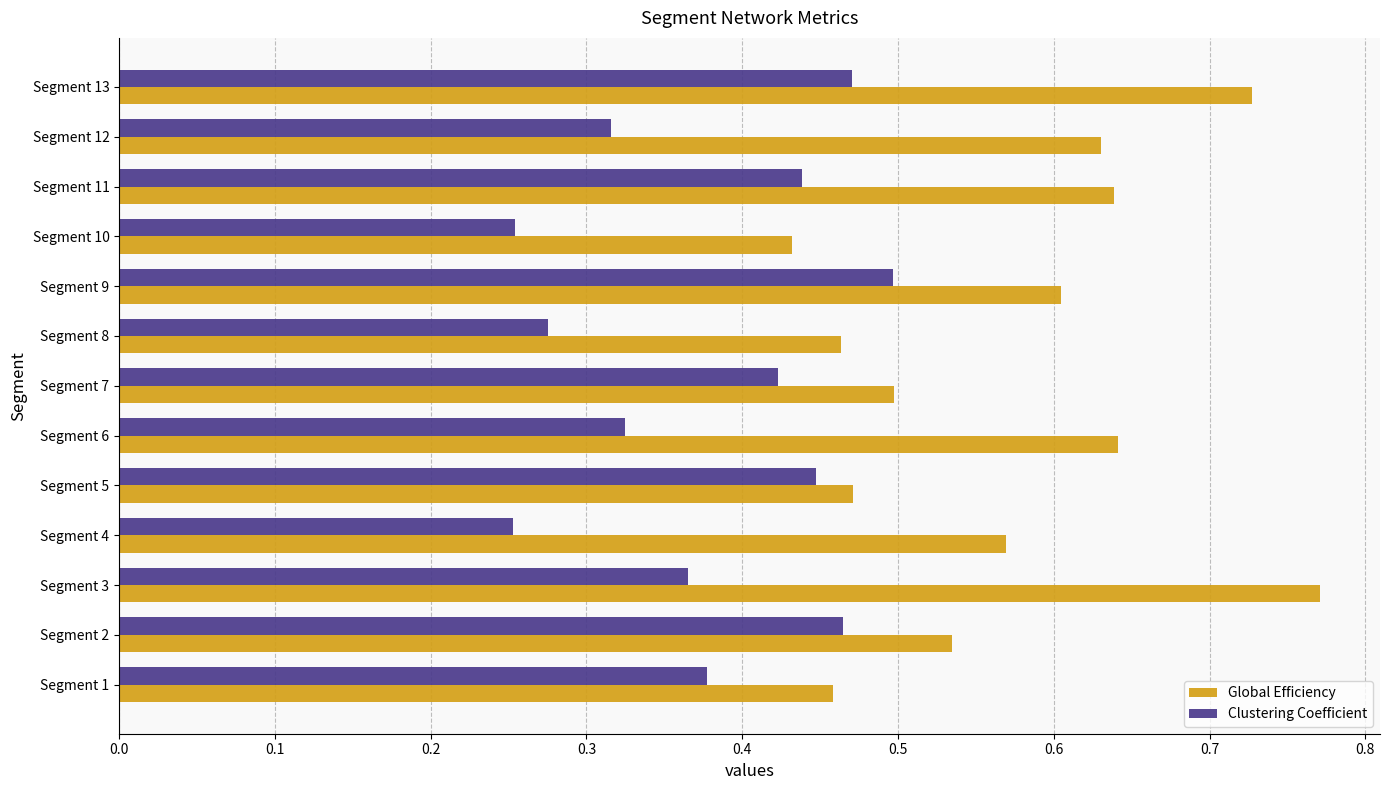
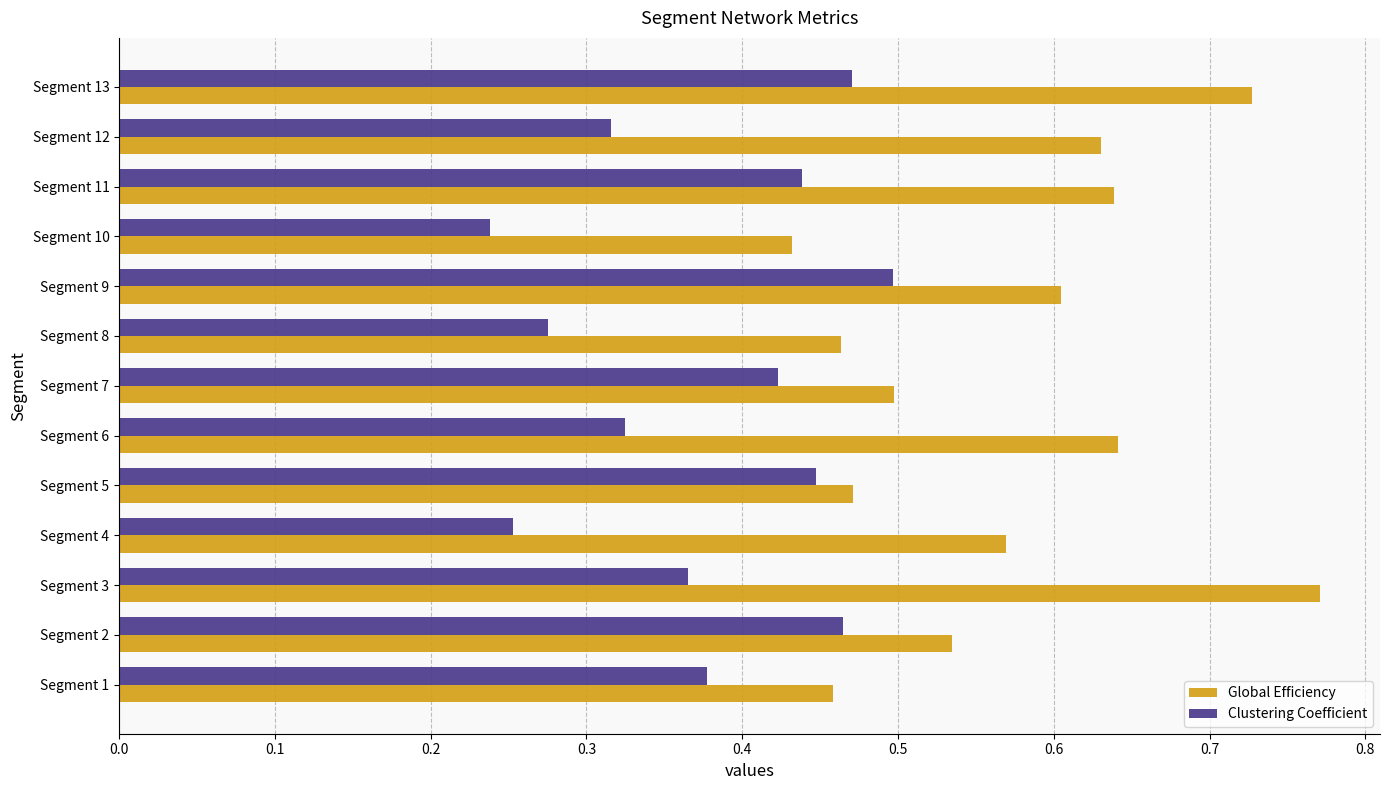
  {
    "Global Efficiency": {
      "Segment 13": 0.727,
      "Segment 12": 0.630,
      "Segment 11": 0.639,
      "Segment 10": 0.432,
      "Segment 9": 0.604,
      "Segment 8": 0.463,
      "Segment 7": 0.497,
      "Segment 6": 0.641,
      "Segment 5": 0.471,
      "Segment 4": 0.569,
      "Segment 3": 0.771,
      "Segment 2": 0.535,
      "Segment 1": 0.458
    },
    "Clustering Coefficient": {
      "Segment 13": 0.470,
      "Segment 12": 0.316,
      "Segment 11": 0.439,
-     "Segment 10": 0.254,
+     "Segment 10": 0.238,
      "Segment 9": 0.497,
      "Segment 8": 0.275,
      "Segment 7": 0.423,
      "Segment 6": 0.325,
      "Segment 5": 0.448,
      "Segment 4": 0.253,
      "Segment 3": 0.365,
      "Segment 2": 0.465,
      "Segment 1": 0.377
    }
  }
